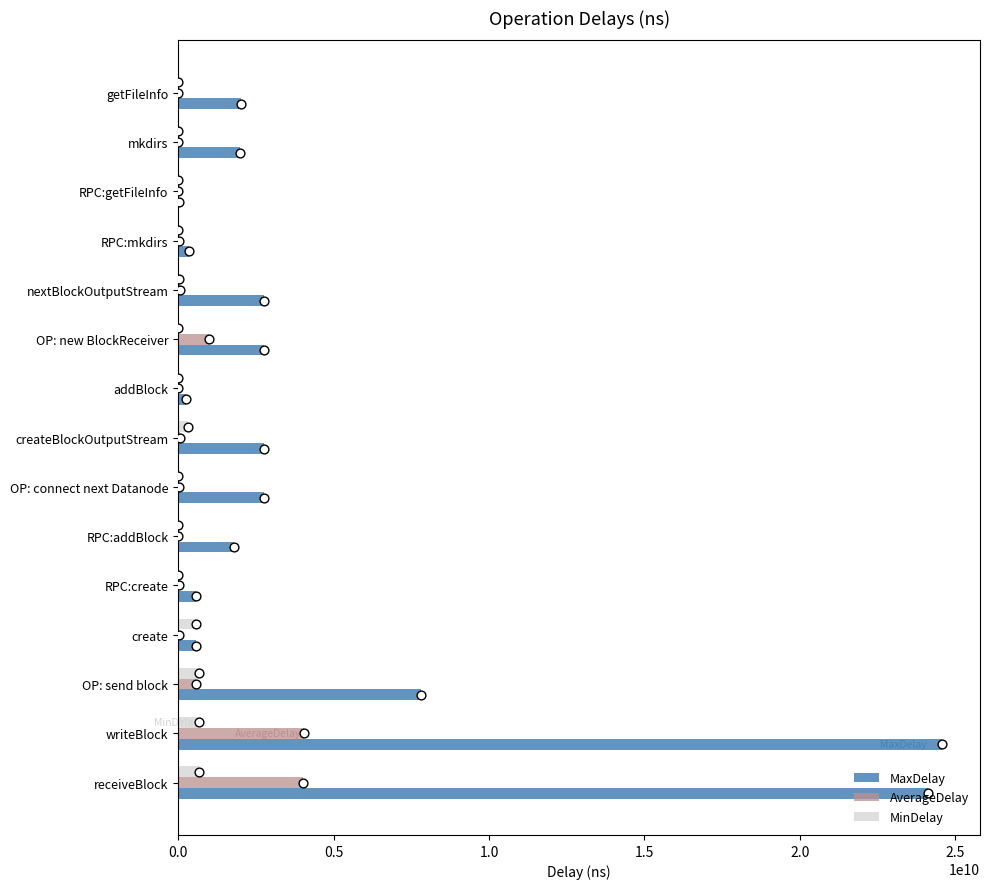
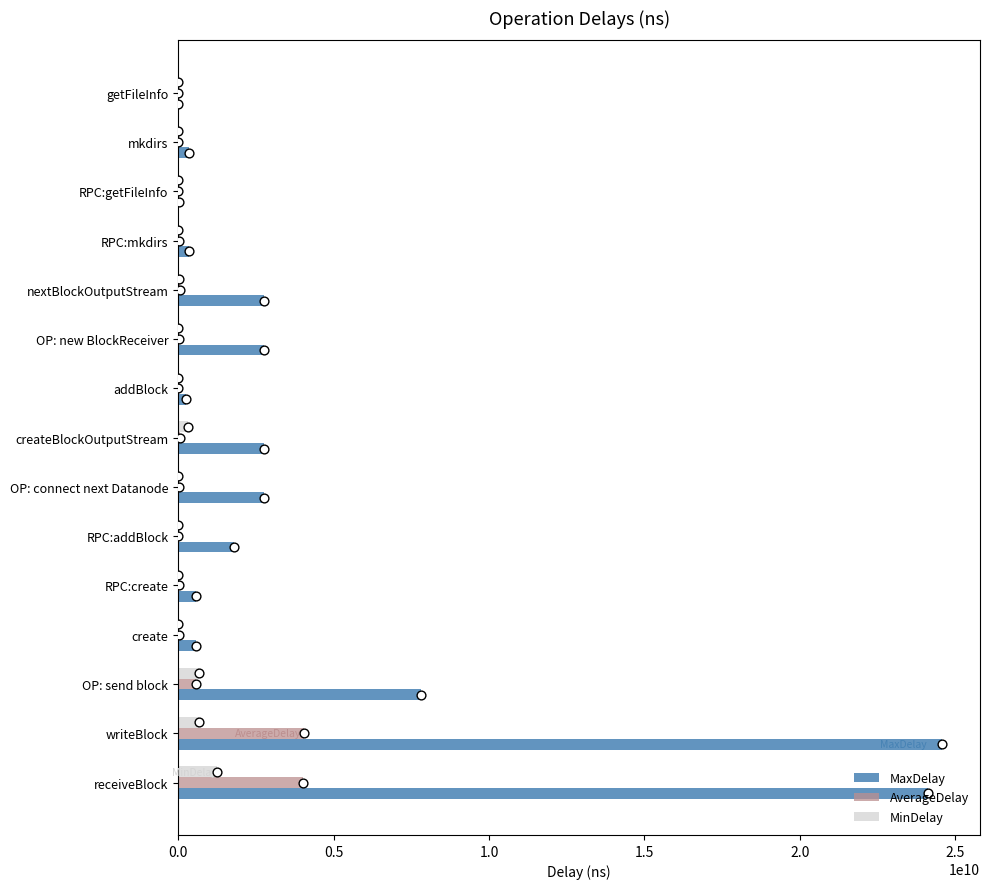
  {
    "MaxDelay": {
-     "getFileInfo": 2000000000,
-     "mkdirs": 2000000000,
+     "getFileInfo": 0,
+     "mkdirs": 300000000,
      "RPC:mkdirs": 300000000,
      "nextBlockOutputStream": 2800000000,
      "OP: new BlockReceiver": 2800000000,
      "addBlock": 200000000,
      "createBlockOutputStream": 2800000000,
      "OP: connect next Datanode": 2700000000,
      "RPC:addBlock": 1800000000,
      "RPC:create": 600000000,
      "create": 600000000,
      "OP: send block": 7800000000,
      "writeBlock": 24600000000,
      "receiveBlock": 24100000000
    },
    "AverageDelay": {
-     "OP: new BlockReceiver": 1000000000,
+     "OP: new BlockReceiver": 0,
      "OP: send block": 600000000,
      "writeBlock": 4000000000,
      "receiveBlock": 4000000000
    },
    "MinDelay": {
      "getFileInfo": 0,
      "OP: new BlockReceiver": 0,
      "addBlock": 0,
      "createBlockOutputStream": 300000000,
-     "create": 600000000,
+     "create": 0,
      "OP: send block": 700000000,
      "writeBlock": 700000000,
-     "receiveBlock": 700000000
+     "receiveBlock": 1300000000
    }
  }
